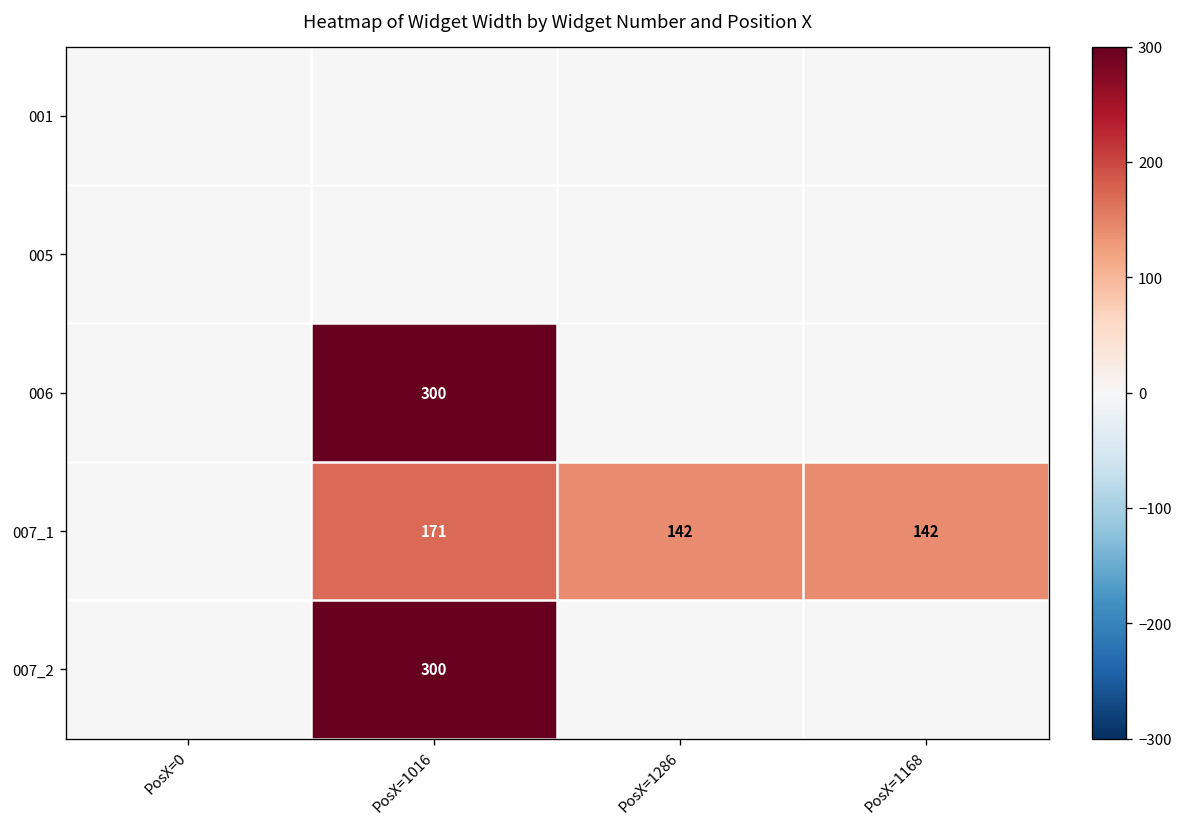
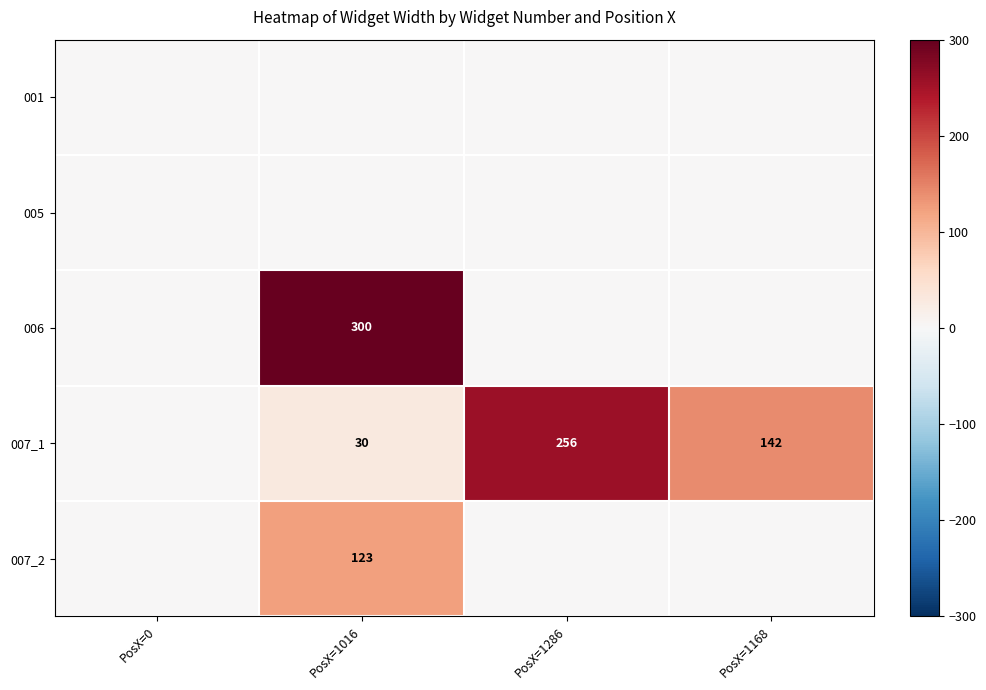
  {
    "006": {
      "PosX=1016": 300
    },
    "007_1": {
-     "PosX=1016": 171,
-     "PosX=1286": 142,
+     "PosX=1016": 30,
+     "PosX=1286": 256,
      "PosX=1168": 142
    },
    "007_2": {
-     "PosX=1016": 300
+     "PosX=1016": 123
    }
  }
